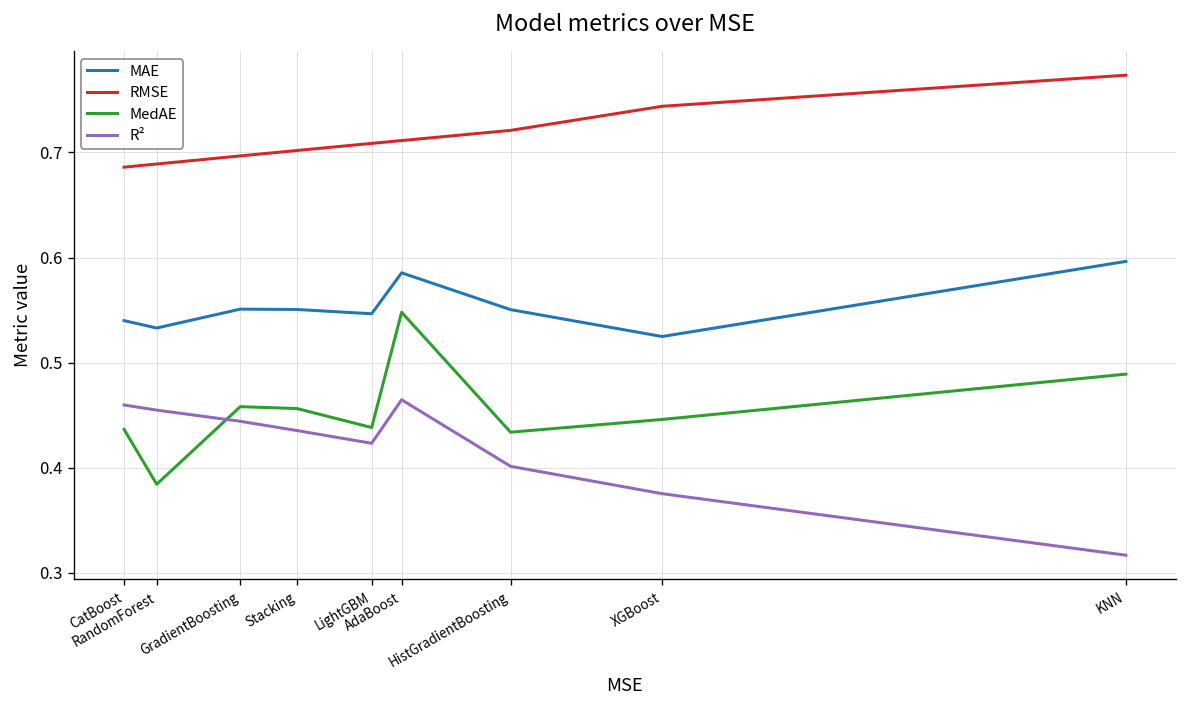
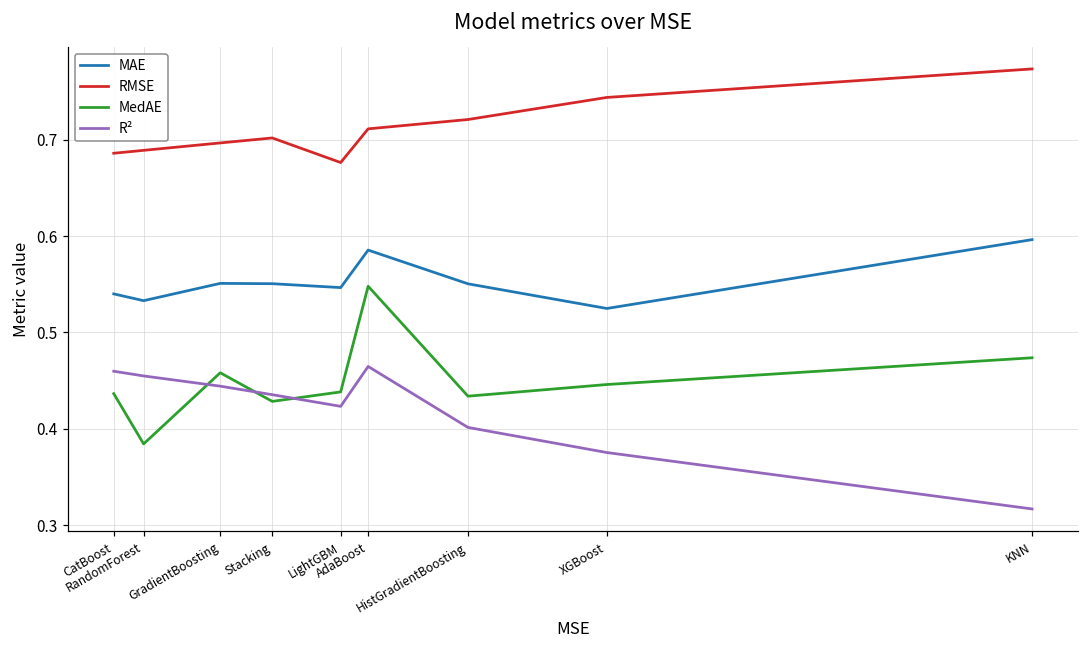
  {
    "MAE": {
      "CatBoost": 0.54,
      "RandomForest": 0.53,
      "GradientBoosting": 0.55,
      "Stacking": 0.55,
      "LightGBM": 0.55,
      "AdaBoost": 0.59,
      "HistGradientBoosting": 0.55,
      "XGBoost": 0.52,
      "KNN": 0.60
    },
    "RMSE": {
      "CatBoost": 0.69,
      "RandomForest": 0.69,
      "GradientBoosting": 0.70,
      "Stacking": 0.70,
-     "LightGBM": 0.71,
+     "LightGBM": 0.68,
      "AdaBoost": 0.71,
      "HistGradientBoosting": 0.72,
      "XGBoost": 0.74,
      "KNN": 0.77
    },
    "MedAE": {
      "CatBoost": 0.44,
      "RandomForest": 0.38,
      "GradientBoosting": 0.46,
-     "Stacking": 0.46,
+     "Stacking": 0.43,
      "LightGBM": 0.44,
      "AdaBoost": 0.55,
      "HistGradientBoosting": 0.43,
      "XGBoost": 0.45,
-     "KNN": 0.49
+     "KNN": 0.47
    },
    "R²": {
      "CatBoost": 0.46,
      "RandomForest": 0.45,
      "GradientBoosting": 0.44,
      "Stacking": 0.44,
      "LightGBM": 0.42,
      "AdaBoost": 0.46,
      "HistGradientBoosting": 0.40,
      "XGBoost": 0.38,
      "KNN": 0.32
    }
  }
